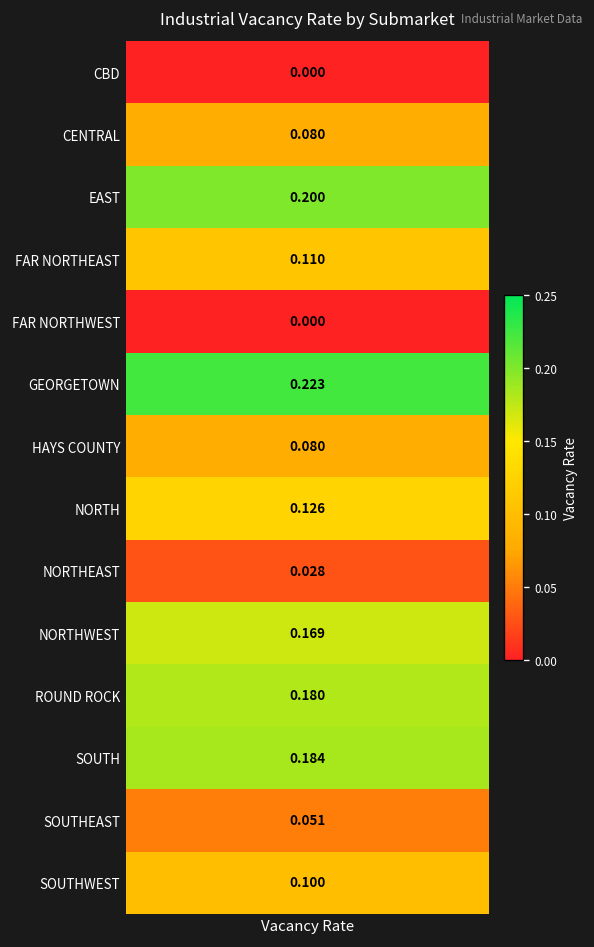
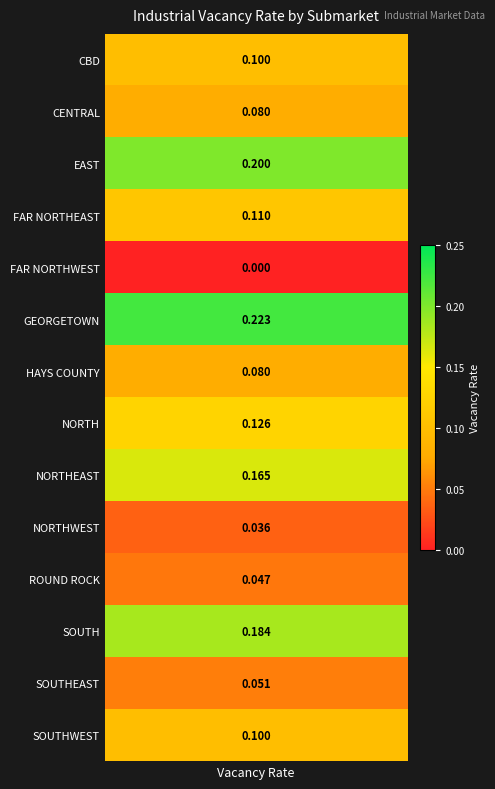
  {
    "CBD": {
-     "Vacancy Rate": 0.000
+     "Vacancy Rate": 0.100
    },
    "CENTRAL": {
      "Vacancy Rate": 0.080
    },
    "EAST": {
      "Vacancy Rate": 0.200
    },
    "FAR NORTHEAST": {
      "Vacancy Rate": 0.110
    },
    "FAR NORTHWEST": {
      "Vacancy Rate": 0.000
    },
    "GEORGETOWN": {
      "Vacancy Rate": 0.223
    },
    "HAYS COUNTY": {
      "Vacancy Rate": 0.080
    },
    "NORTH": {
      "Vacancy Rate": 0.126
    },
    "NORTHEAST": {
-     "Vacancy Rate": 0.028
+     "Vacancy Rate": 0.165
    },
    "NORTHWEST": {
-     "Vacancy Rate": 0.169
+     "Vacancy Rate": 0.036
    },
    "ROUND ROCK": {
-     "Vacancy Rate": 0.180
+     "Vacancy Rate": 0.047
    },
    "SOUTH": {
      "Vacancy Rate": 0.184
    },
    "SOUTHEAST": {
      "Vacancy Rate": 0.051
    },
    "SOUTHWEST": {
      "Vacancy Rate": 0.100
    }
  }
